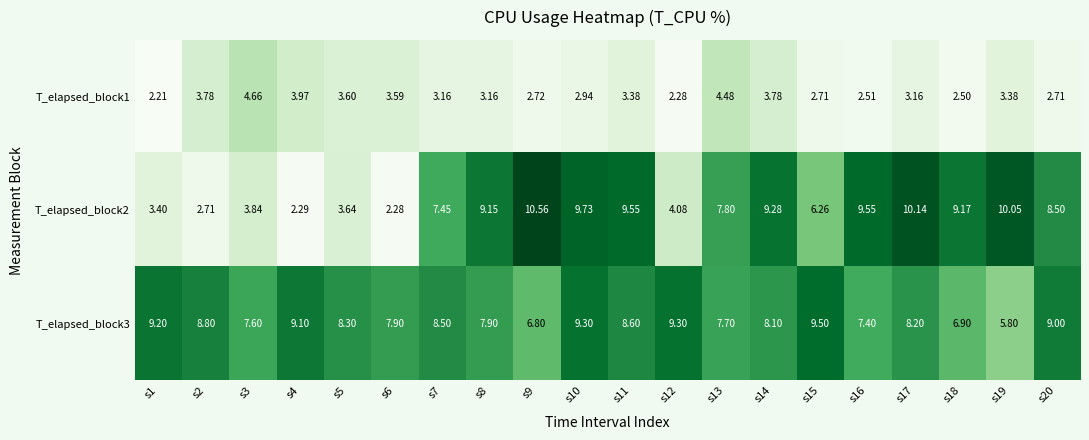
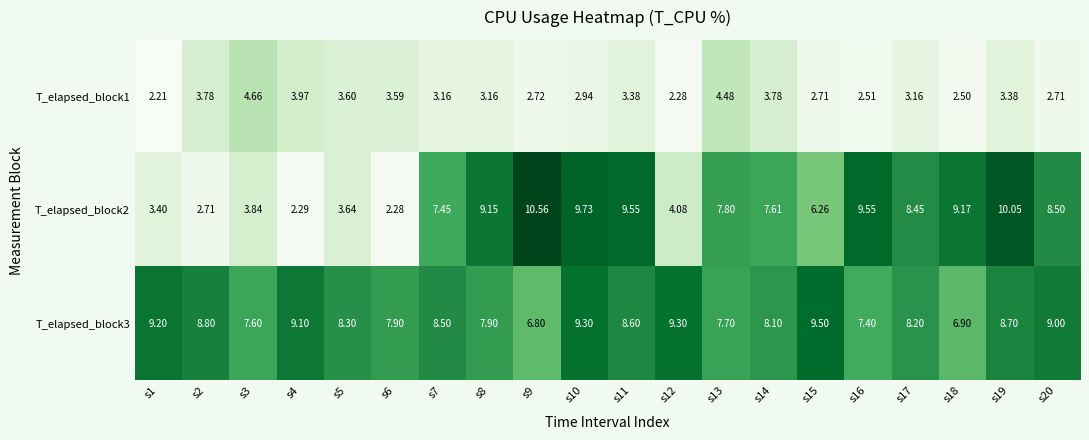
  {
    "T_elapsed_block1": {
      "s1": 2.21,
      "s2": 3.78,
      "s3": 4.66,
      "s4": 3.97,
      "s5": 3.60,
      "s6": 3.59,
      "s7": 3.16,
      "s8": 3.16,
      "s9": 2.72,
      "s10": 2.94,
      "s11": 3.38,
      "s12": 2.28,
      "s13": 4.48,
      "s14": 3.78,
      "s15": 2.71,
      "s16": 2.51,
      "s17": 3.16,
      "s18": 2.50,
      "s19": 3.38,
      "s20": 2.71
    },
    "T_elapsed_block2": {
      "s1": 3.40,
      "s2": 2.71,
      "s3": 3.84,
      "s4": 2.29,
      "s5": 3.64,
      "s6": 2.28,
      "s7": 7.45,
      "s8": 9.15,
      "s9": 10.56,
      "s10": 9.73,
      "s11": 9.55,
      "s12": 4.08,
      "s13": 7.80,
-     "s14": 9.28,
+     "s14": 7.61,
      "s15": 6.26,
      "s16": 9.55,
-     "s17": 10.14,
+     "s17": 8.45,
      "s18": 9.17,
      "s19": 10.05,
      "s20": 8.50
    },
    "T_elapsed_block3": {
      "s1": 9.20,
      "s2": 8.80,
      "s3": 7.60,
      "s4": 9.10,
      "s5": 8.30,
      "s6": 7.90,
      "s7": 8.50,
      "s8": 7.90,
      "s9": 6.80,
      "s10": 9.30,
      "s11": 8.60,
      "s12": 9.30,
      "s13": 7.70,
      "s14": 8.10,
      "s15": 9.50,
      "s16": 7.40,
      "s17": 8.20,
      "s18": 6.90,
-     "s19": 5.80,
+     "s19": 8.70,
      "s20": 9.00
    }
  }
